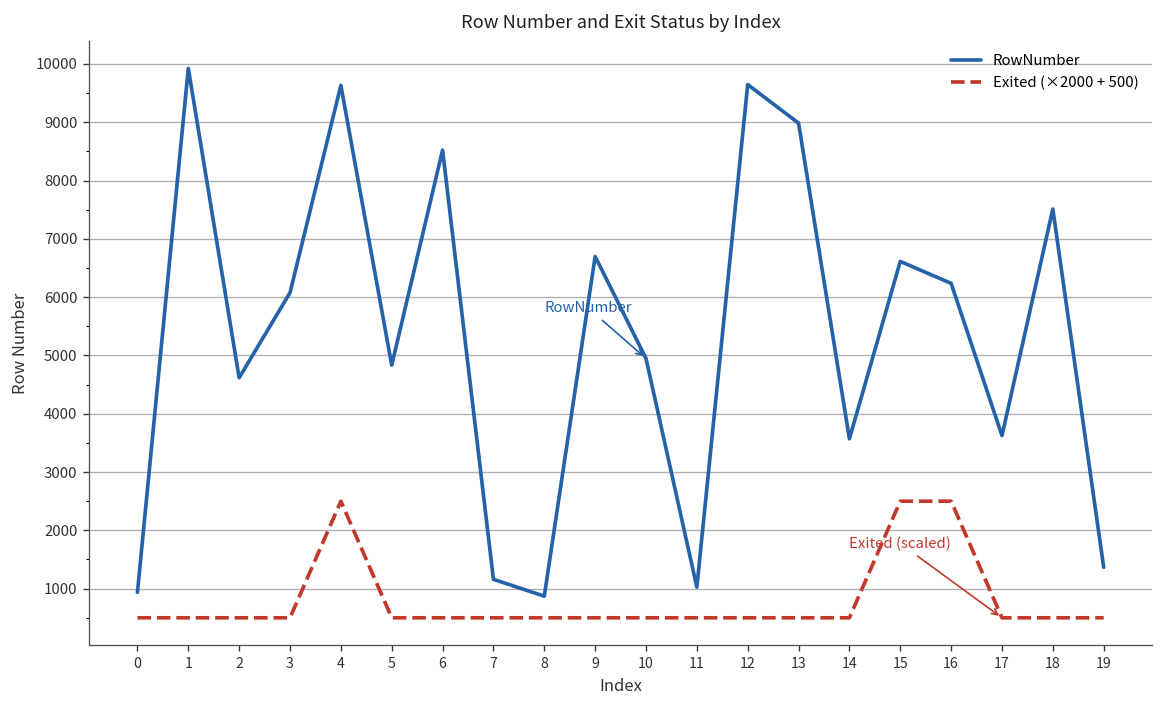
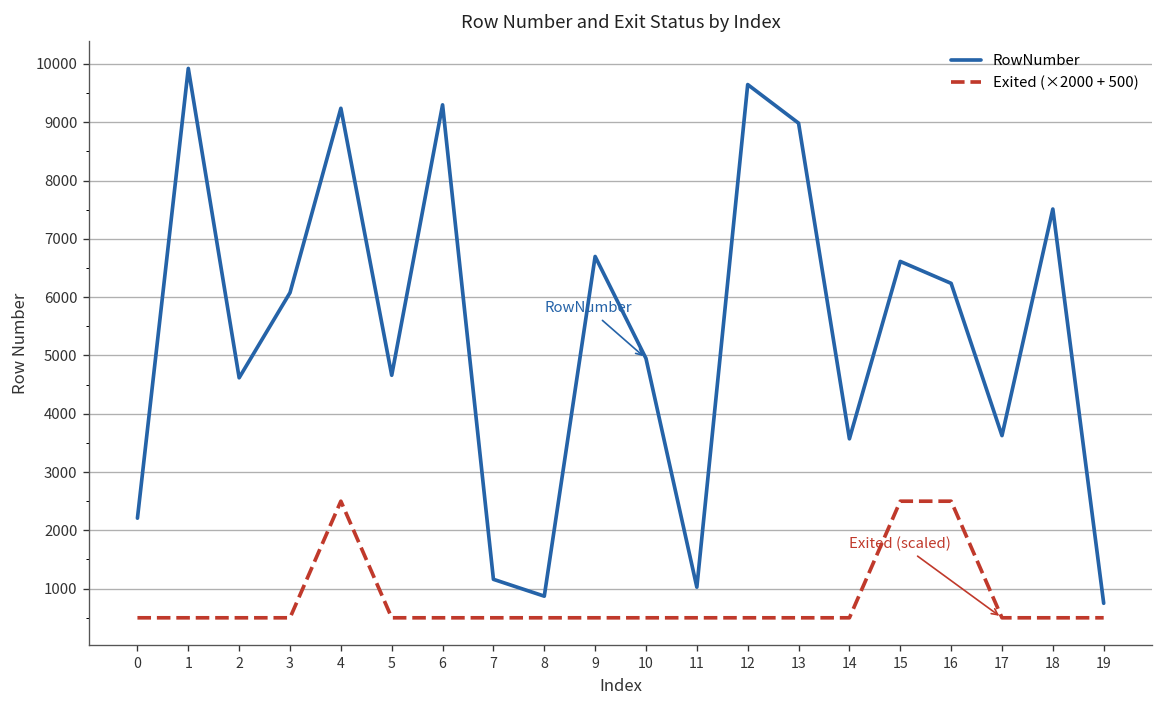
  {
    "RowNumber": {
-     "0": 900,
+     "0": 2200,
      "1": 9900,
      "2": 4600,
      "3": 6100,
-     "4": 9600,
-     "5": 4800,
-     "6": 8500,
+     "4": 9200,
+     "5": 4700,
+     "6": 9300,
      "7": 1200,
      "8": 900,
      "9": 6700,
      "10": 4900,
      "11": 1000,
      "12": 9600,
      "13": 9000,
      "14": 3600,
      "15": 6600,
      "16": 6200,
      "17": 3600,
      "18": 7500,
-     "19": 1400
+     "19": 700
    },
    "Exited (×2000 + 500)": {
      "0": 500,
      "1": 500,
      "2": 500,
      "3": 500,
      "4": 2500,
      "5": 500,
      "6": 500,
      "7": 500,
      "8": 500,
      "9": 500,
      "10": 500,
      "11": 500,
      "12": 500,
      "13": 500,
      "14": 500,
      "15": 2500,
      "16": 2500,
      "17": 500,
      "18": 500,
      "19": 500
    }
  }
